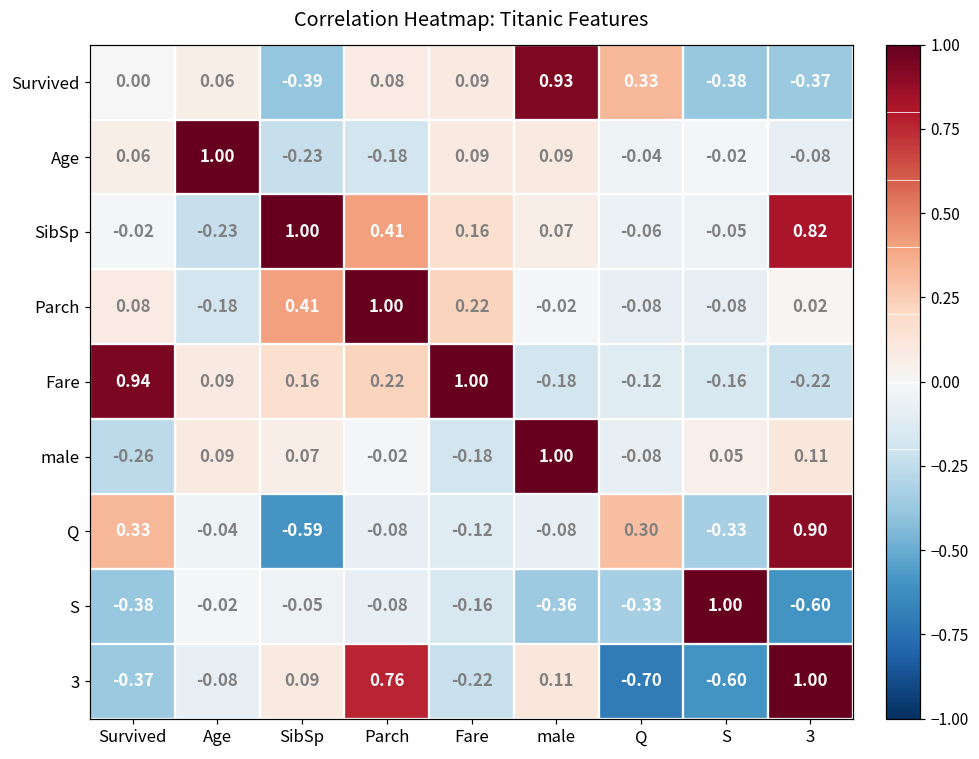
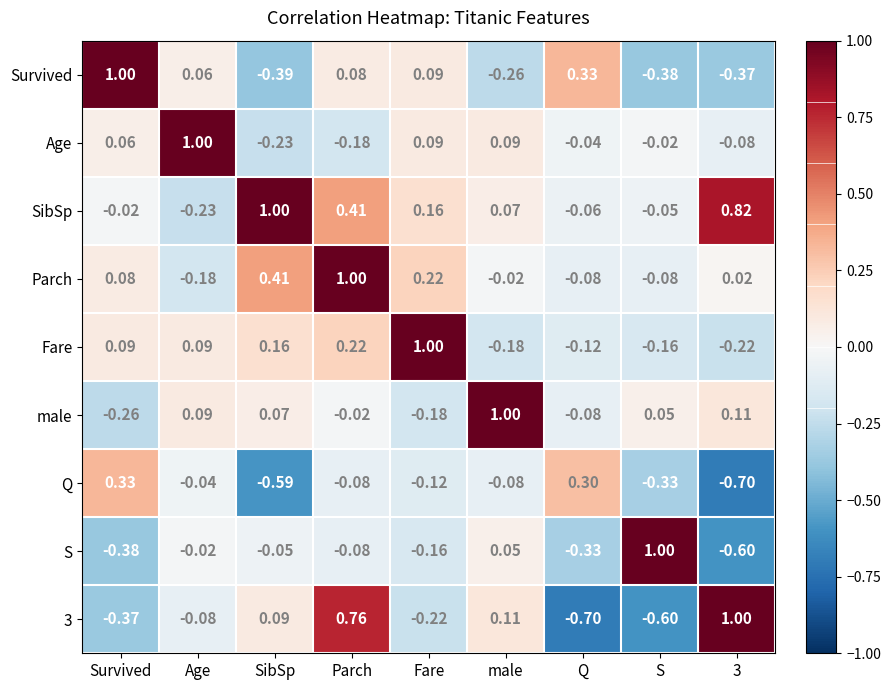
  {
    "Survived": {
-     "Survived": 0.00,
+     "Survived": 1.00,
      "Age": 0.06,
      "SibSp": -0.39,
      "Parch": 0.08,
      "Fare": 0.09,
-     "male": 0.93,
+     "male": -0.26,
      "Q": 0.33,
      "S": -0.38,
      "3": -0.37
    },
    "Age": {
      "Survived": 0.06,
      "Age": 1.00,
      "SibSp": -0.23,
      "Parch": -0.18,
      "Fare": 0.09,
      "male": 0.09,
      "Q": -0.04,
      "S": -0.02,
      "3": -0.08
    },
    "SibSp": {
      "Survived": -0.02,
      "Age": -0.23,
      "SibSp": 1.00,
      "Parch": 0.41,
      "Fare": 0.16,
      "male": 0.07,
      "Q": -0.06,
      "S": -0.05,
      "3": 0.82
    },
    "Parch": {
      "Survived": 0.08,
      "Age": -0.18,
      "SibSp": 0.41,
      "Parch": 1.00,
      "Fare": 0.22,
      "male": -0.02,
      "Q": -0.08,
      "S": -0.08,
      "3": 0.02
    },
    "Fare": {
-     "Survived": 0.94,
+     "Survived": 0.09,
      "Age": 0.09,
      "SibSp": 0.16,
      "Parch": 0.22,
      "Fare": 1.00,
      "male": -0.18,
      "Q": -0.12,
      "S": -0.16,
      "3": -0.22
    },
    "male": {
      "Survived": -0.26,
      "Age": 0.09,
      "SibSp": 0.07,
      "Parch": -0.02,
      "Fare": -0.18,
      "male": 1.00,
      "Q": -0.08,
      "S": 0.05,
      "3": 0.11
    },
    "Q": {
      "Survived": 0.33,
      "Age": -0.04,
      "SibSp": -0.59,
      "Parch": -0.08,
      "Fare": -0.12,
      "male": -0.08,
      "Q": 0.30,
      "S": -0.33,
-     "3": 0.90
+     "3": -0.70
    },
    "S": {
      "Survived": -0.38,
      "Age": -0.02,
      "SibSp": -0.05,
      "Parch": -0.08,
      "Fare": -0.16,
-     "male": -0.36,
+     "male": 0.05,
      "Q": -0.33,
      "S": 1.00,
      "3": -0.60
    },
    "3": {
      "Survived": -0.37,
      "Age": -0.08,
      "SibSp": 0.09,
      "Parch": 0.76,
      "Fare": -0.22,
      "male": 0.11,
      "Q": -0.70,
      "S": -0.60,
      "3": 1.00
    }
  }
